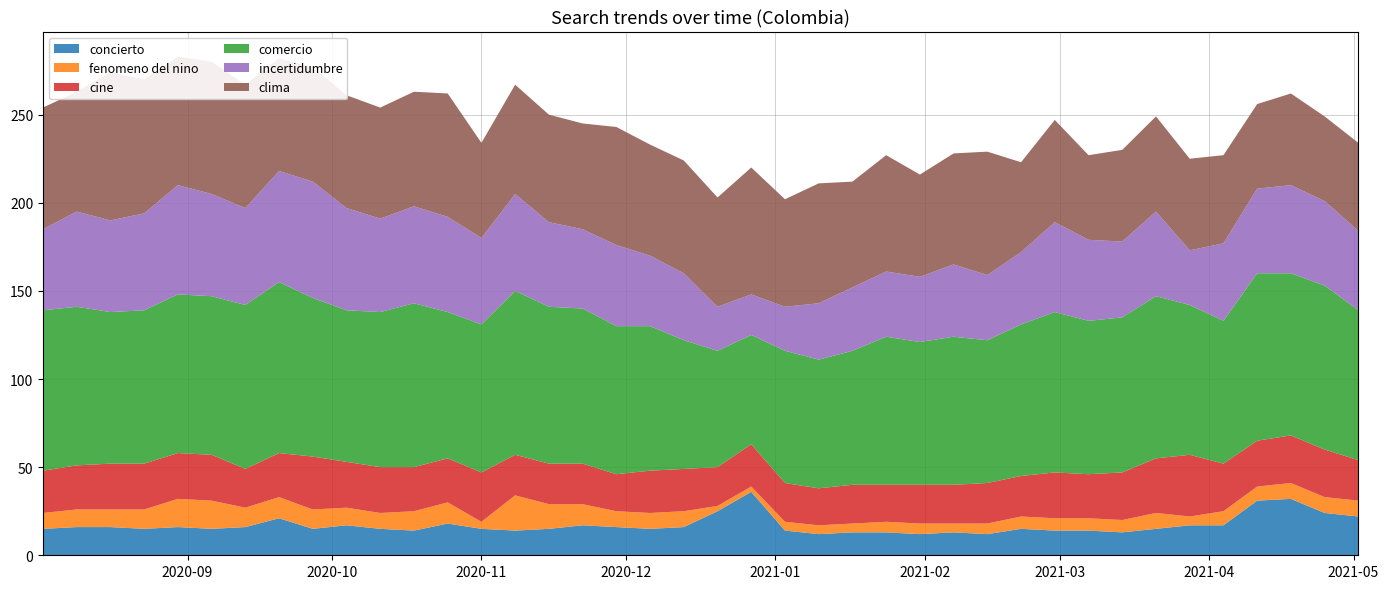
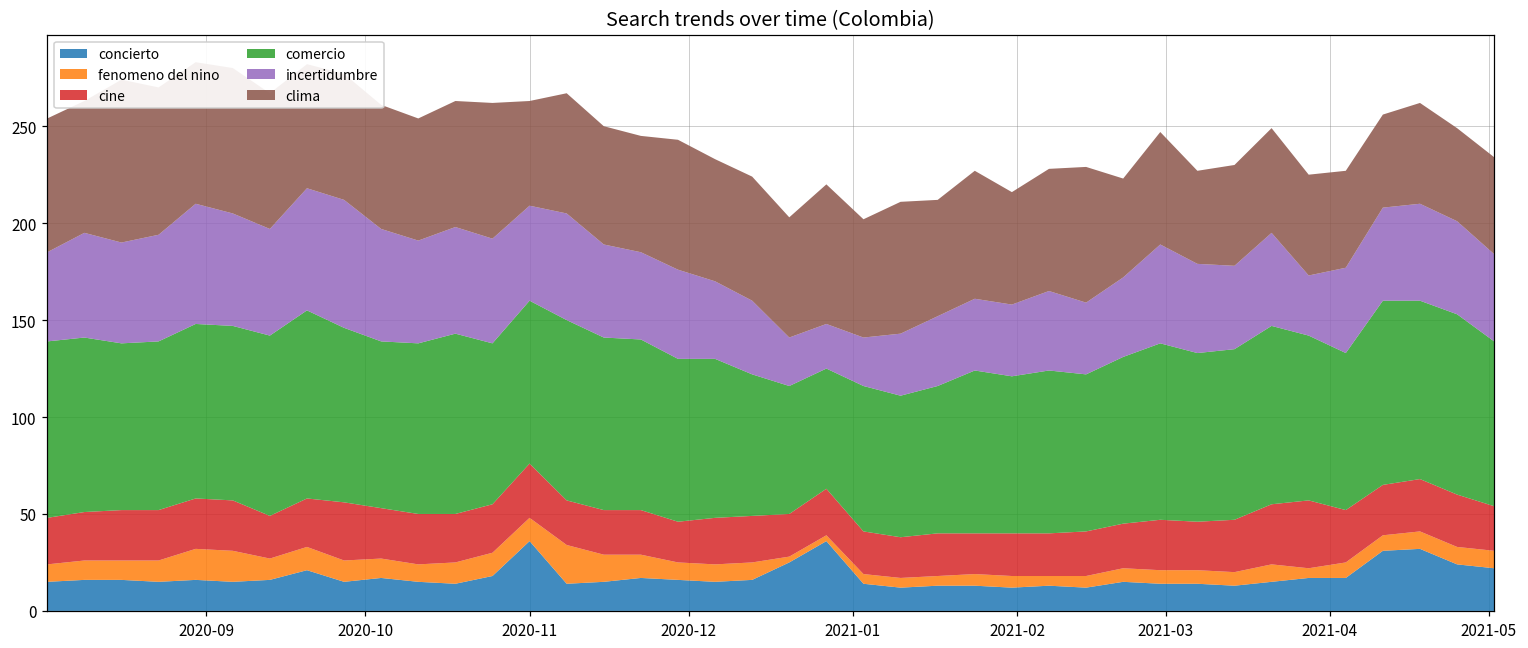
  {
    "concierto": {
-     "2020-11": 15
+     "2020-11": 36
    },
    "fenomeno del nino": {
-     "2020-11": 4
+     "2020-11": 12
    },
    "cine": {
      "2020-11": 28
    },
    "comercio": {
      "2020-11": 84
    },
    "incertidumbre": {
      "2020-11": 49
    },
    "clima": {
      "2020-11": 54
    }
  }
